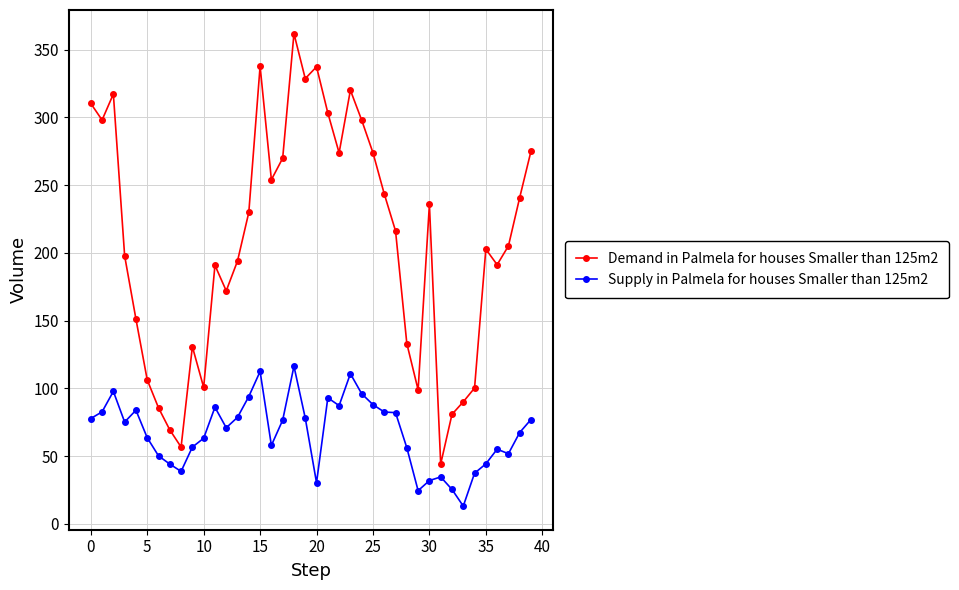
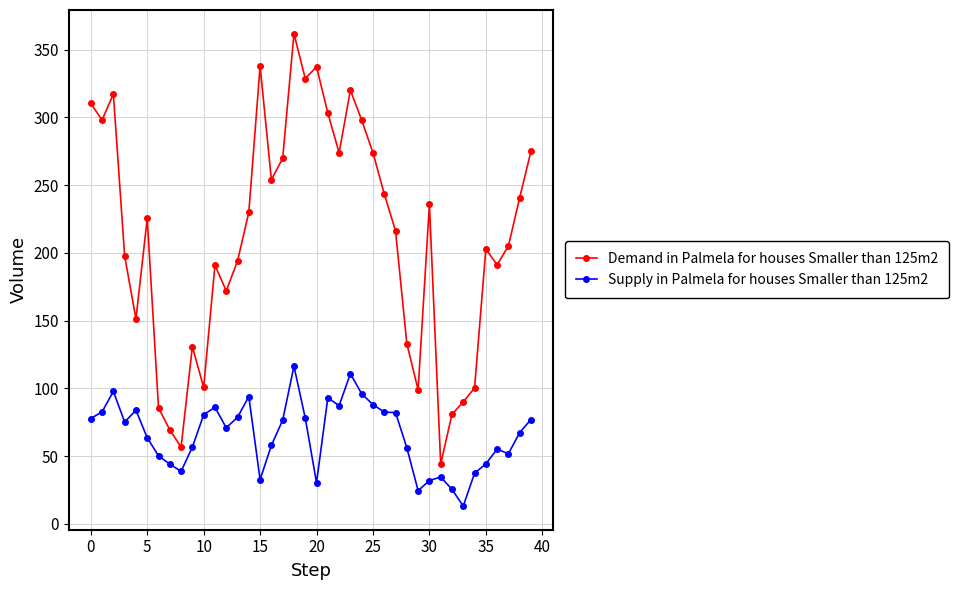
  {
    "Demand in Palmela for houses Smaller than 125m2": {
      "0": 310,
-     "5": 106,
+     "5": 225,
      "10": 101,
      "15": 338,
      "20": 337,
      "25": 274,
      "30": 236,
      "35": 203
    },
    "Supply in Palmela for houses Smaller than 125m2": {
      "0": 78,
      "5": 64,
-     "10": 63,
-     "15": 113,
+     "10": 81,
+     "15": 33,
      "20": 30,
      "25": 88,
      "30": 32,
      "35": 44
    }
  }
